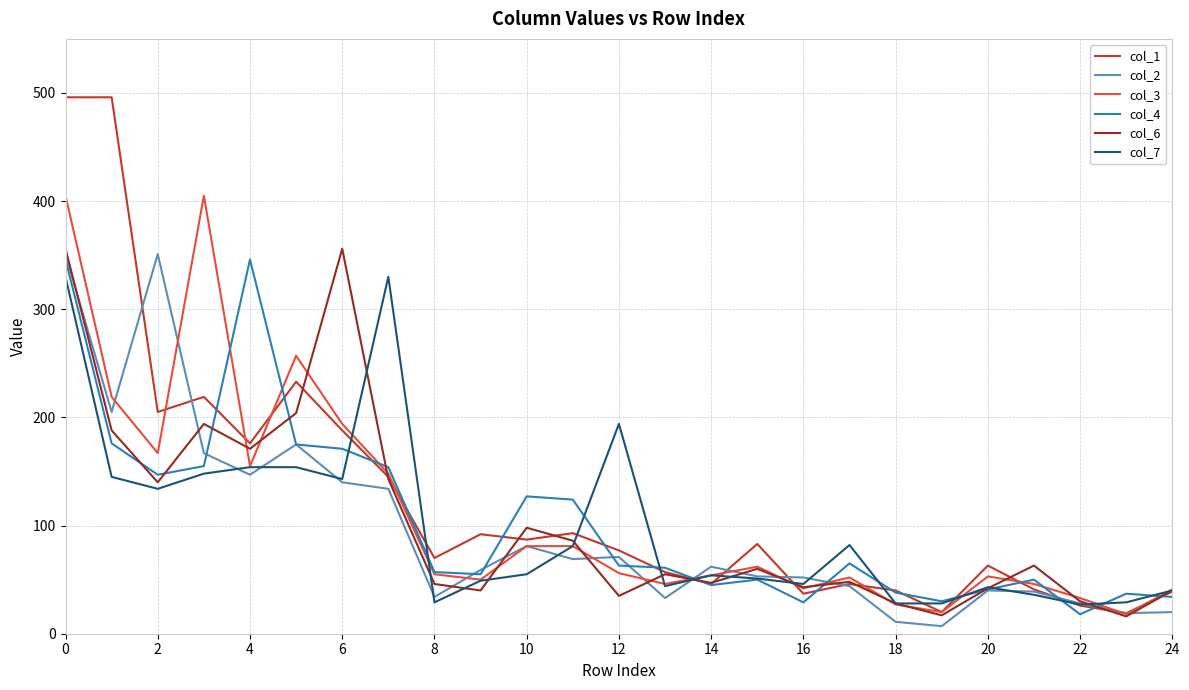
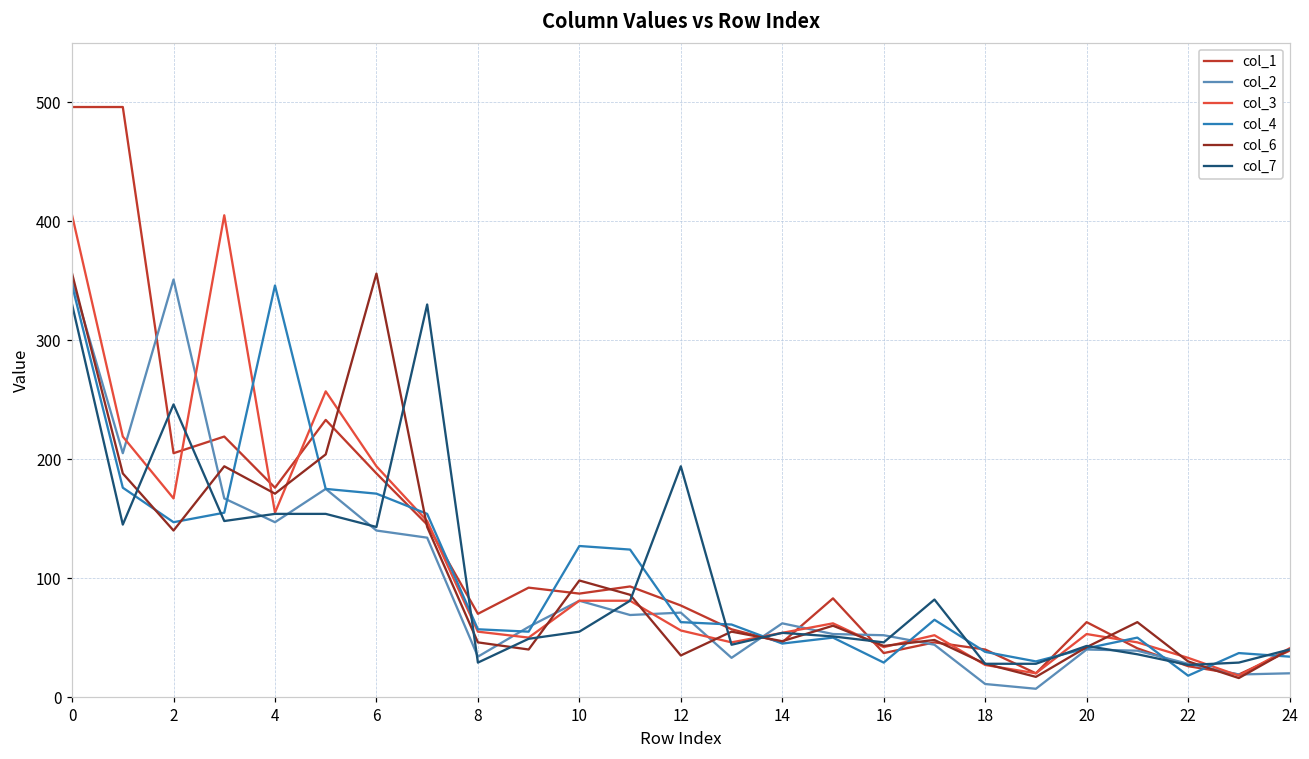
  {
    "col_7": {
      "0": 330,
-     "2": 134,
+     "2": 246,
      "6": 143,
      "8": 29,
      "10": 55,
      "12": 194,
      "16": 46
    }
  }
